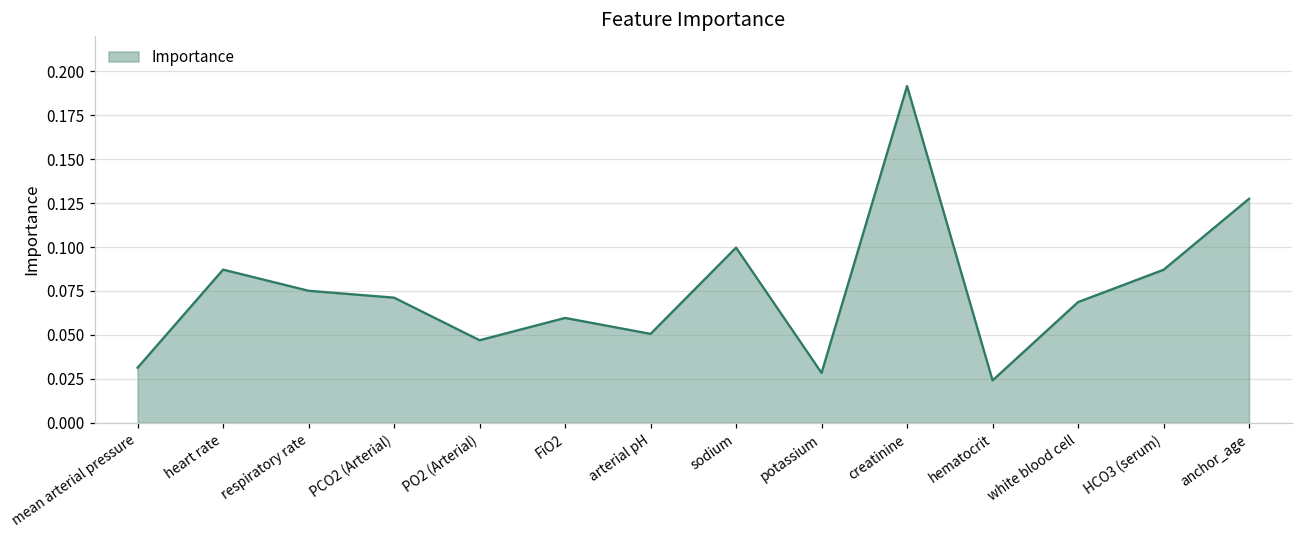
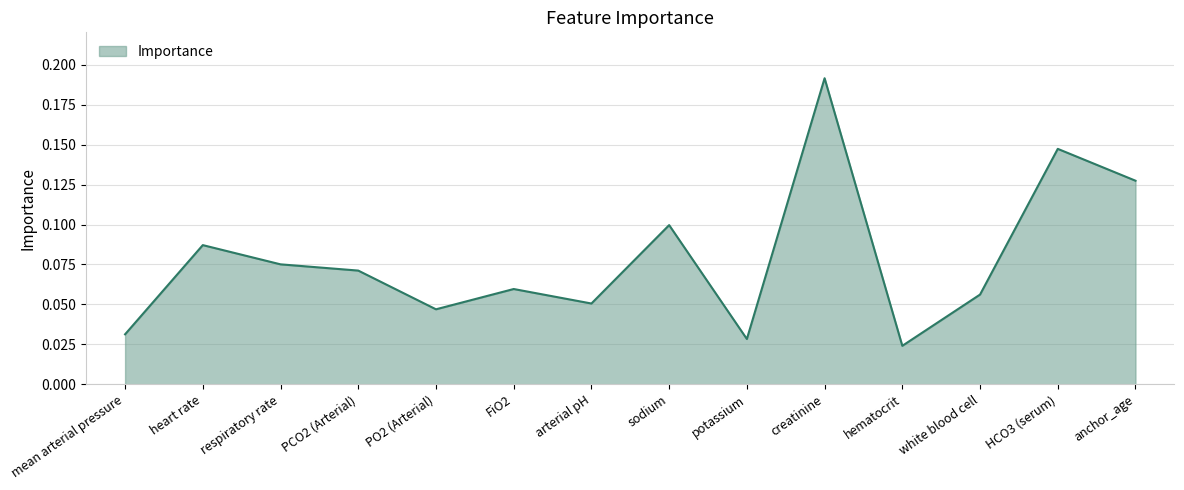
  {
    "mean arterial pressure": 0.031,
    "heart rate": 0.087,
    "respiratory rate": 0.075,
    "PCO2 (Arterial)": 0.071,
    "PO2 (Arterial)": 0.047,
    "FiO2": 0.060,
    "arterial pH": 0.051,
    "sodium": 0.100,
    "potassium": 0.028,
    "creatinine": 0.192,
    "hematocrit": 0.024,
-   "white blood cell": 0.069,
-   "HCO3 (serum)": 0.087,
+   "white blood cell": 0.056,
+   "HCO3 (serum)": 0.147,
    "anchor_age": 0.127
  }
